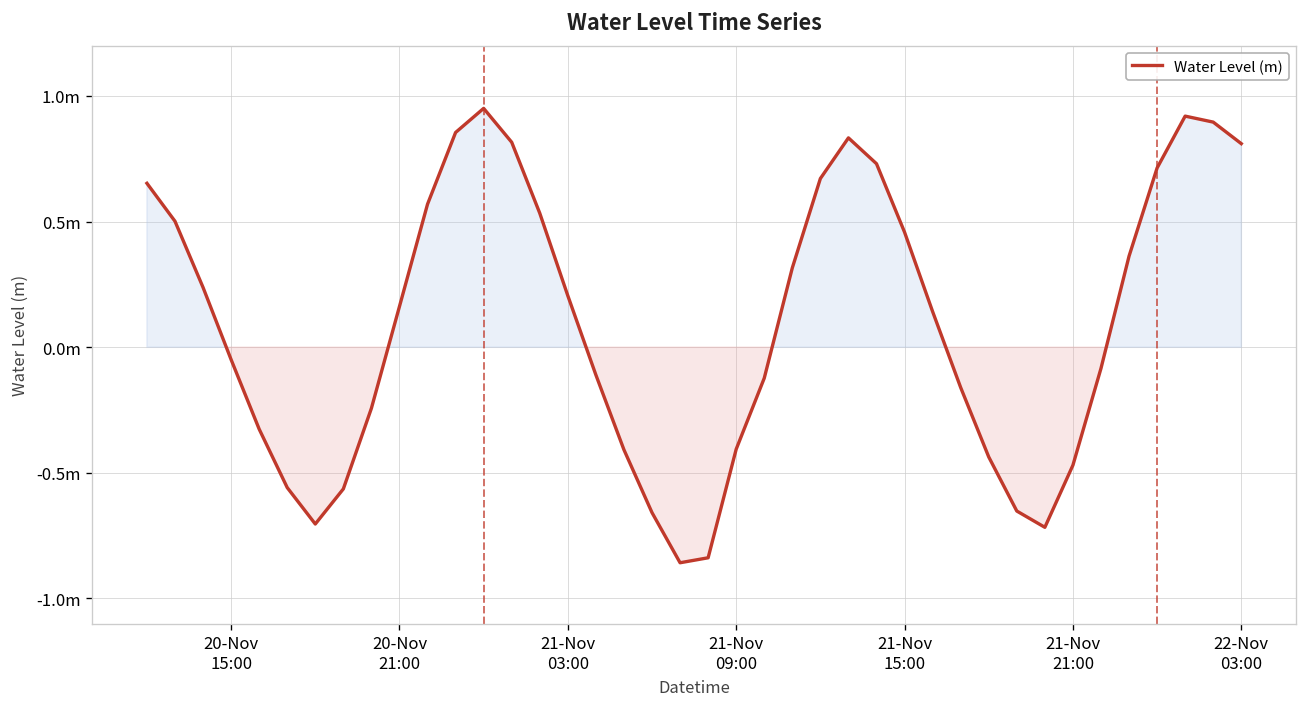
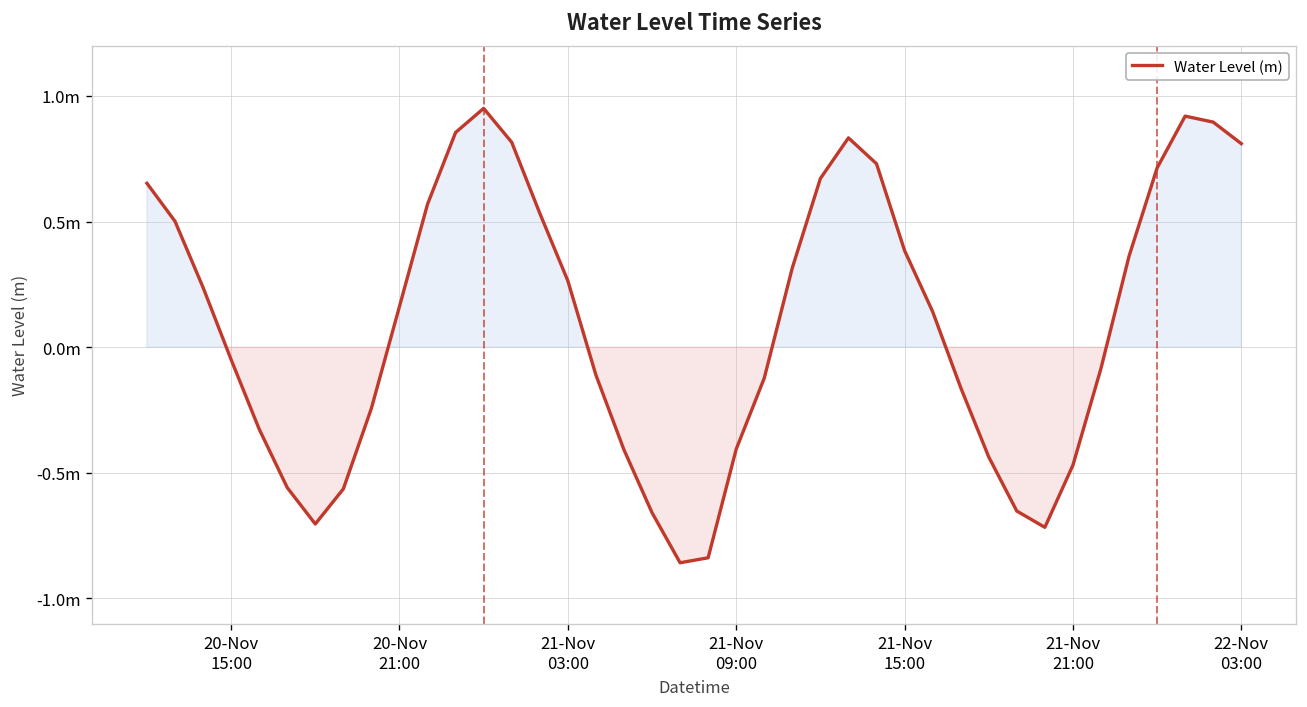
  {
    "20-Nov 15:00": "-0.05m",
    "20-Nov 21:00": "0.16m",
-   "21-Nov 03:00": "0.20m",
+   "21-Nov 03:00": "0.26m",
    "21-Nov 09:00": "-0.41m",
-   "21-Nov 15:00": "0.46m",
+   "21-Nov 15:00": "0.38m",
    "21-Nov 21:00": "-0.47m",
    "22-Nov 03:00": "0.81m"
  }
